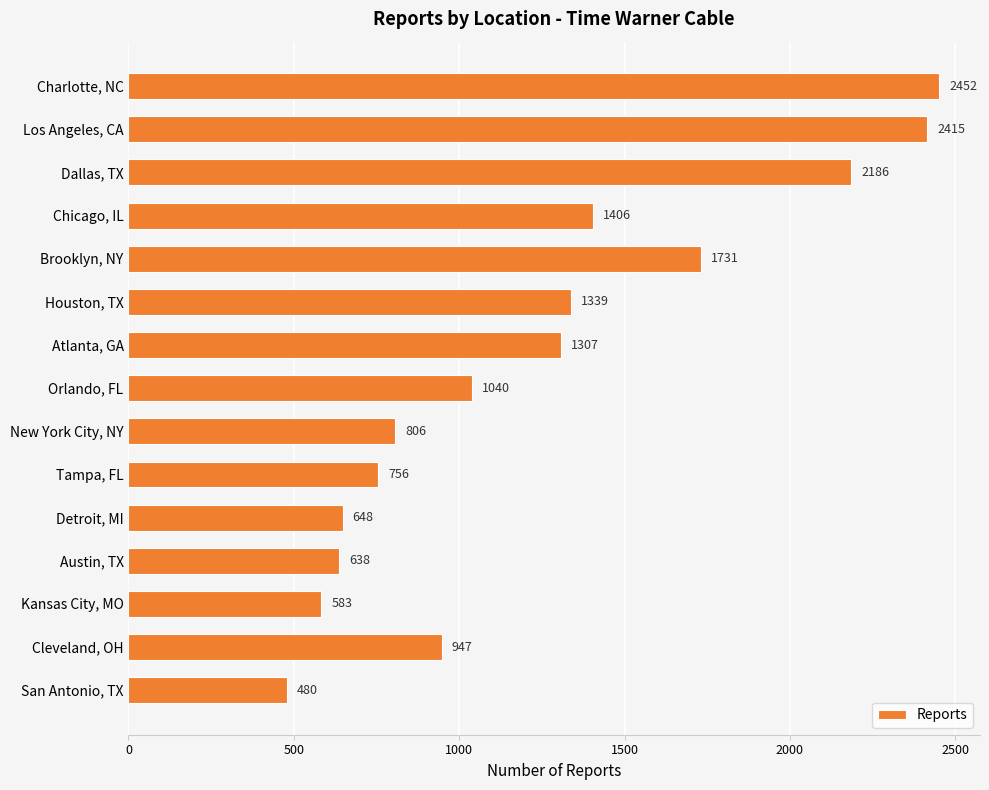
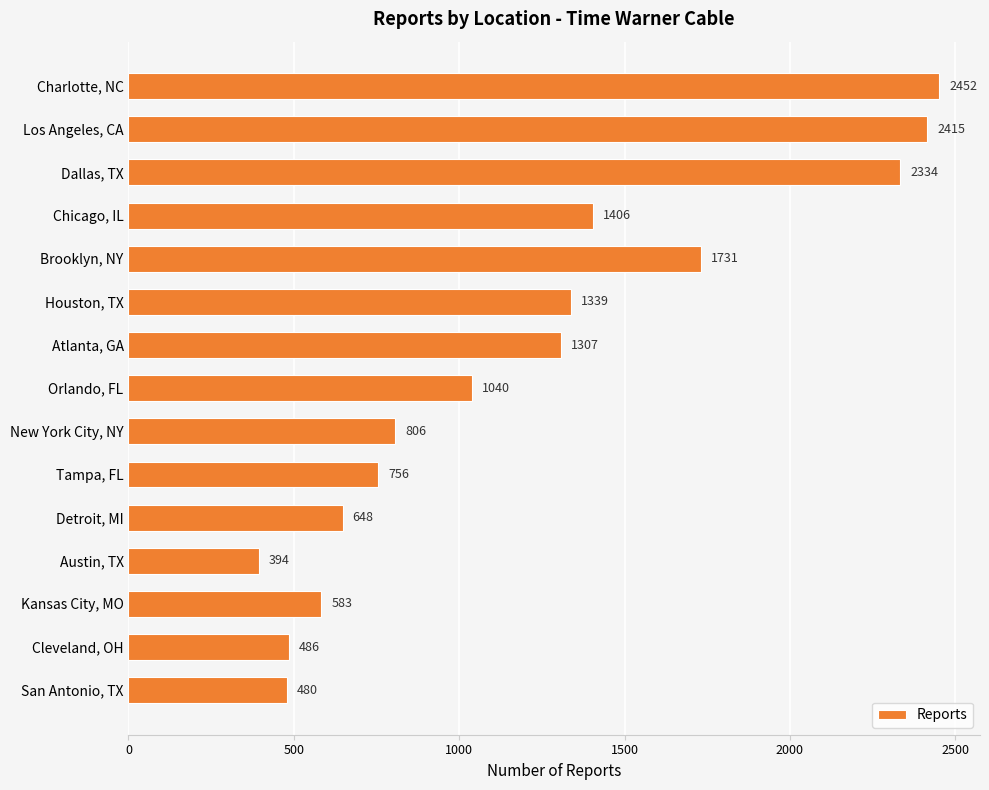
  {
    "Charlotte, NC": 2452,
    "Los Angeles, CA": 2415,
-   "Dallas, TX": 2186,
+   "Dallas, TX": 2334,
    "Chicago, IL": 1406,
    "Brooklyn, NY": 1731,
    "Houston, TX": 1339,
    "Atlanta, GA": 1307,
    "Orlando, FL": 1040,
    "New York City, NY": 806,
    "Tampa, FL": 756,
    "Detroit, MI": 648,
-   "Austin, TX": 638,
+   "Austin, TX": 394,
    "Kansas City, MO": 583,
-   "Cleveland, OH": 947,
+   "Cleveland, OH": 486,
    "San Antonio, TX": 480
  }
